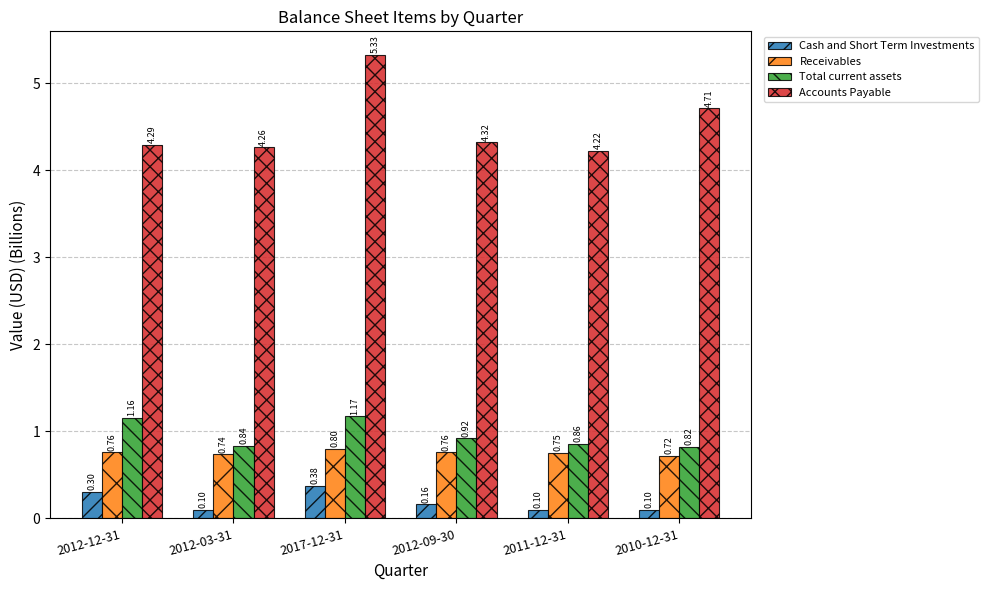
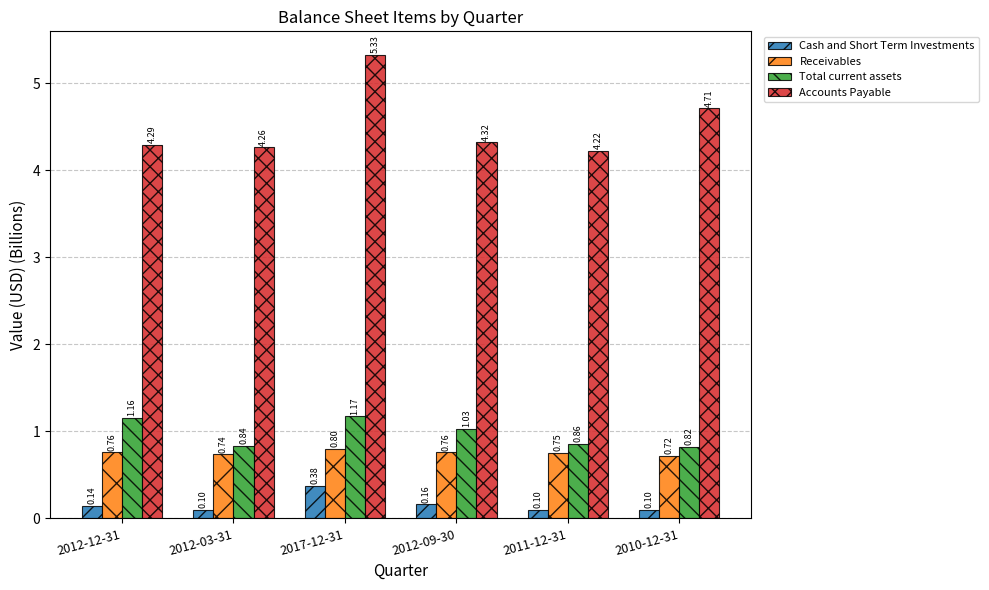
  {
    "Cash and Short Term Investments": {
-     "2012-12-31": 0.30,
+     "2012-12-31": 0.14,
      "2012-03-31": 0.10,
      "2017-12-31": 0.38,
      "2012-09-30": 0.16,
      "2011-12-31": 0.10,
      "2010-12-31": 0.10
    },
    "Receivables": {
      "2012-12-31": 0.76,
      "2012-03-31": 0.74,
      "2017-12-31": 0.80,
      "2012-09-30": 0.76,
      "2011-12-31": 0.75,
      "2010-12-31": 0.72
    },
    "Total current assets": {
      "2012-12-31": 1.16,
      "2012-03-31": 0.84,
      "2017-12-31": 1.17,
-     "2012-09-30": 0.92,
+     "2012-09-30": 1.03,
      "2011-12-31": 0.86,
      "2010-12-31": 0.82
    },
    "Accounts Payable": {
      "2012-12-31": 4.29,
      "2012-03-31": 4.26,
      "2017-12-31": 5.33,
      "2012-09-30": 4.32,
      "2011-12-31": 4.22,
      "2010-12-31": 4.71
    }
  }
